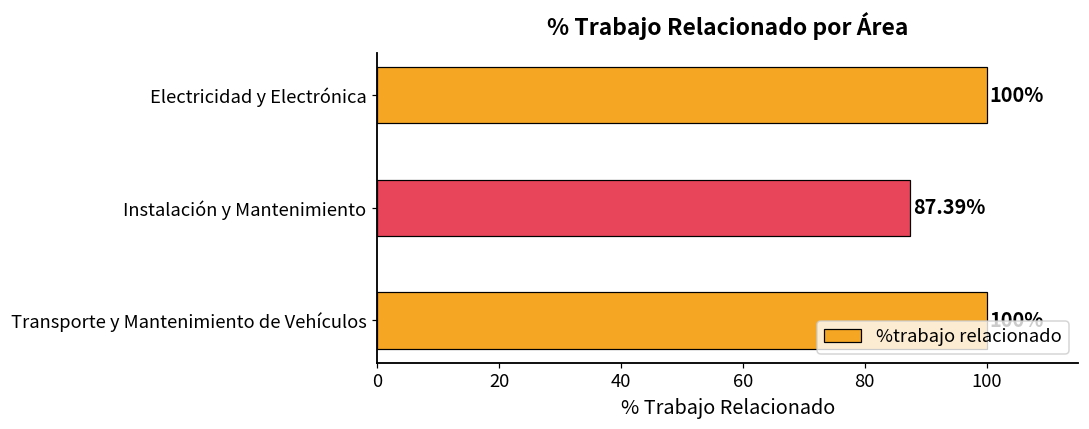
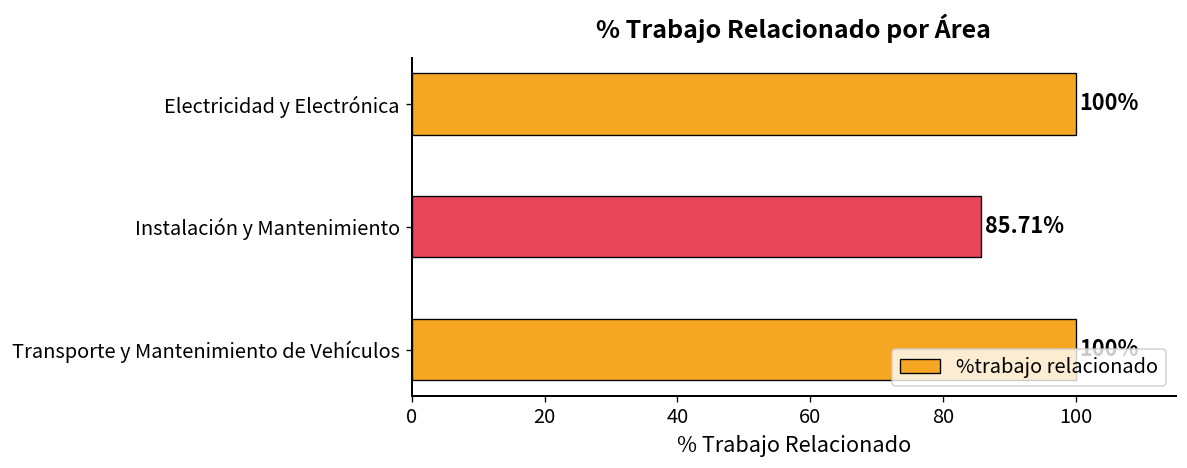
  {
    "Electricidad y Electrónica": "100%",
-   "Instalación y Mantenimiento": "87.39%"
+   "Instalación y Mantenimiento": "85.71%"
  }
